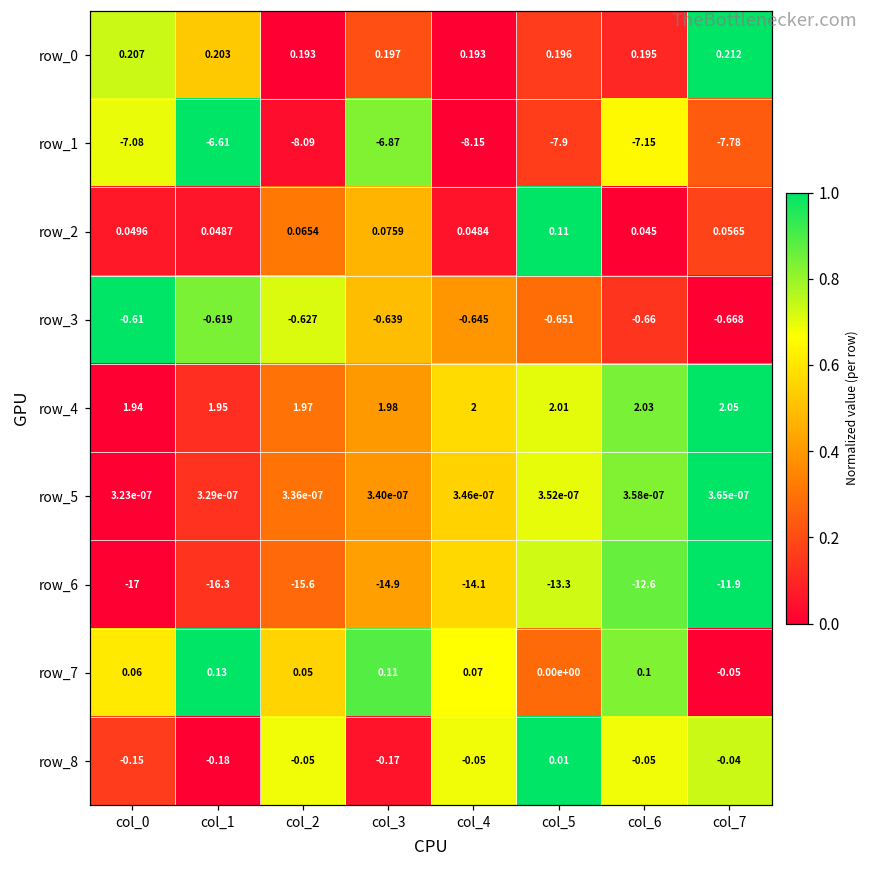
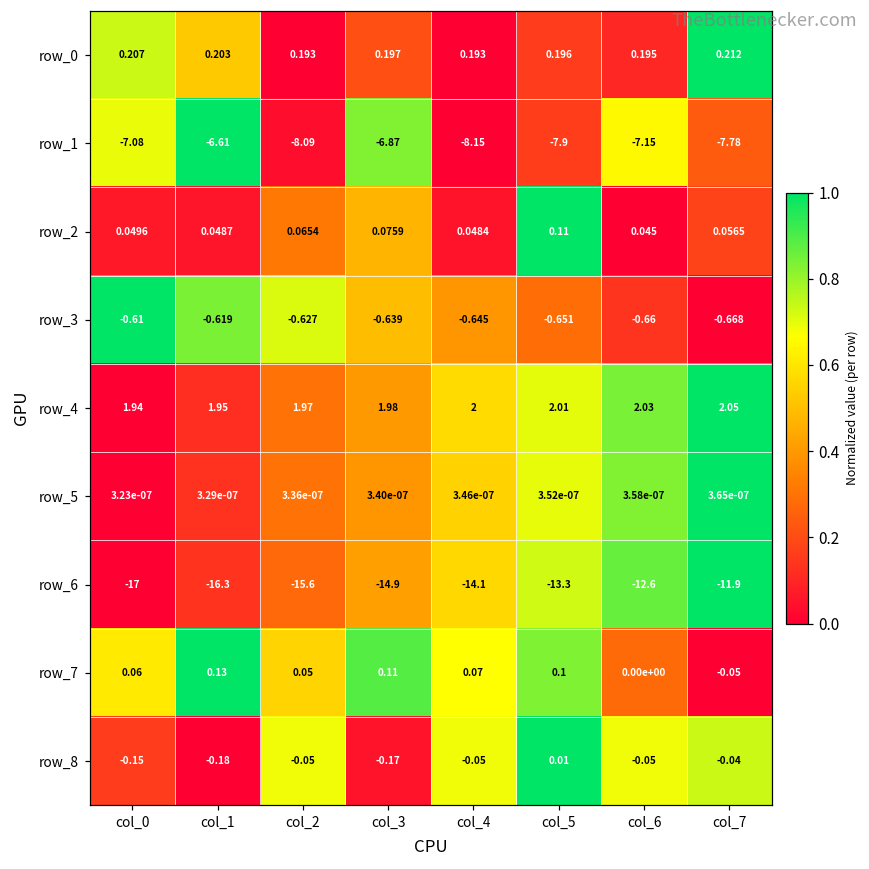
  {
    "row_0": {
      "col_0": "0.207",
      "col_1": "0.203",
      "col_2": "0.193",
      "col_3": "0.197",
      "col_4": "0.193",
      "col_5": "0.196",
      "col_6": "0.195",
      "col_7": "0.212"
    },
    "row_1": {
      "col_0": "-7.08",
      "col_1": "-6.61",
      "col_2": "-8.09",
      "col_3": "-6.87",
      "col_4": "-8.15",
      "col_5": "-7.9",
      "col_6": "-7.15",
      "col_7": "-7.78"
    },
    "row_2": {
      "col_0": "0.0496",
      "col_1": "0.0487",
      "col_2": "0.0654",
      "col_3": "0.0759",
      "col_4": "0.0484",
      "col_5": "0.11",
      "col_6": "0.045",
      "col_7": "0.0565"
    },
    "row_3": {
      "col_0": "-0.61",
      "col_1": "-0.619",
      "col_2": "-0.627",
      "col_3": "-0.639",
      "col_4": "-0.645",
      "col_5": "-0.651",
      "col_6": "-0.66",
      "col_7": "-0.668"
    },
    "row_4": {
      "col_0": "1.94",
      "col_1": "1.95",
      "col_2": "1.97",
      "col_3": "1.98",
      "col_4": "2",
      "col_5": "2.01",
      "col_6": "2.03",
      "col_7": "2.05"
    },
    "row_5": {
      "col_0": "3.23e-07",
      "col_1": "3.29e-07",
      "col_2": "3.36e-07",
      "col_3": "3.40e-07",
      "col_4": "3.46e-07",
      "col_5": "3.52e-07",
      "col_6": "3.58e-07",
      "col_7": "3.65e-07"
    },
    "row_6": {
      "col_0": "-17",
      "col_1": "-16.3",
      "col_2": "-15.6",
      "col_3": "-14.9",
      "col_4": "-14.1",
      "col_5": "-13.3",
      "col_6": "-12.6",
      "col_7": "-11.9"
    },
    "row_7": {
      "col_0": "0.06",
      "col_1": "0.13",
      "col_2": "0.05",
      "col_3": "0.11",
      "col_4": "0.07",
-     "col_5": "0.00e+00",
-     "col_6": "0.1",
+     "col_5": "0.1",
+     "col_6": "0.00e+00",
      "col_7": "-0.05"
    },
    "row_8": {
      "col_0": "-0.15",
      "col_1": "-0.18",
      "col_2": "-0.05",
      "col_3": "-0.17",
      "col_4": "-0.05",
      "col_5": "0.01",
      "col_6": "-0.05",
      "col_7": "-0.04"
    }
  }
